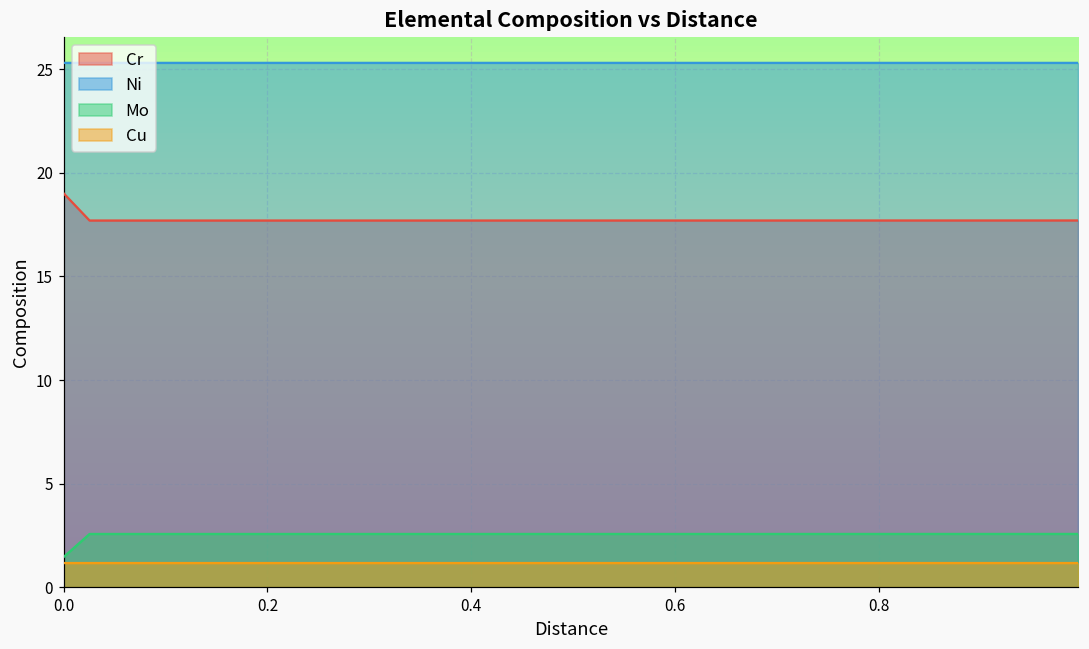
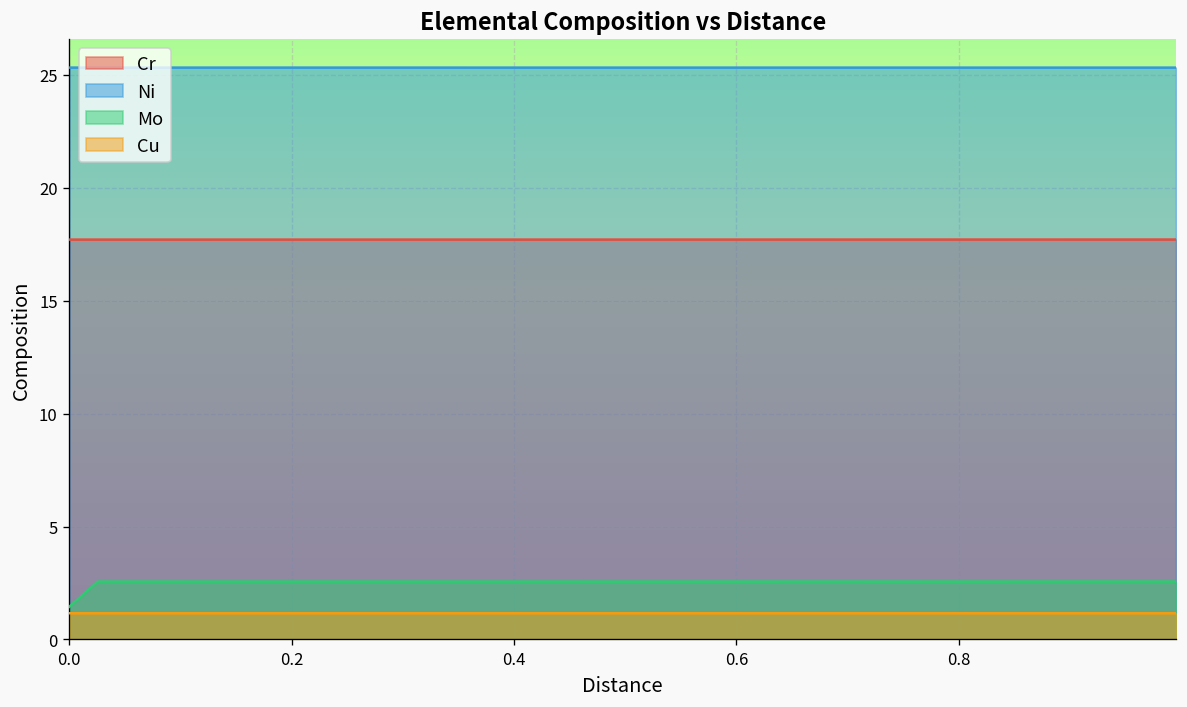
  {
    "Cr": {
-     "0.0": 19.0
+     "0.0": 17.7
    },
    "Ni": {
      "0.0": 25.3
    },
    "Mo": {
      "0.0": 1.4
    },
    "Cu": {
      "0.0": 1.2
    }
  }
